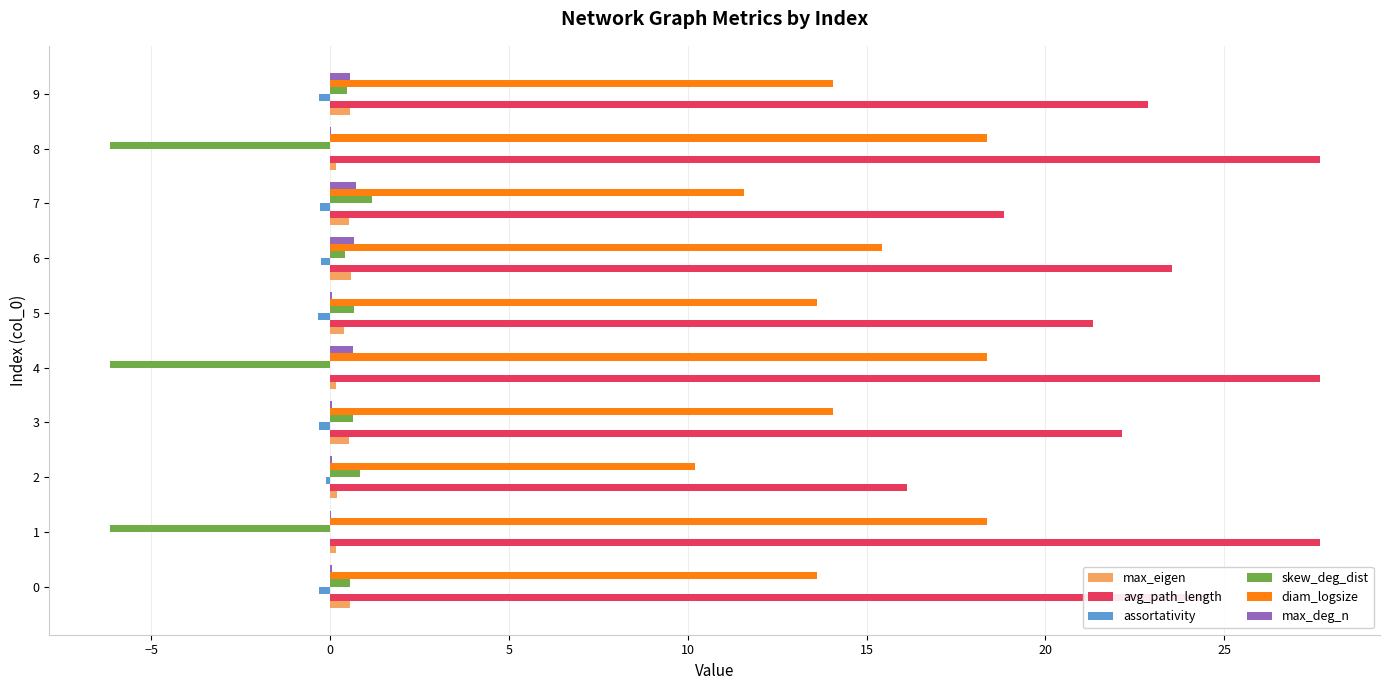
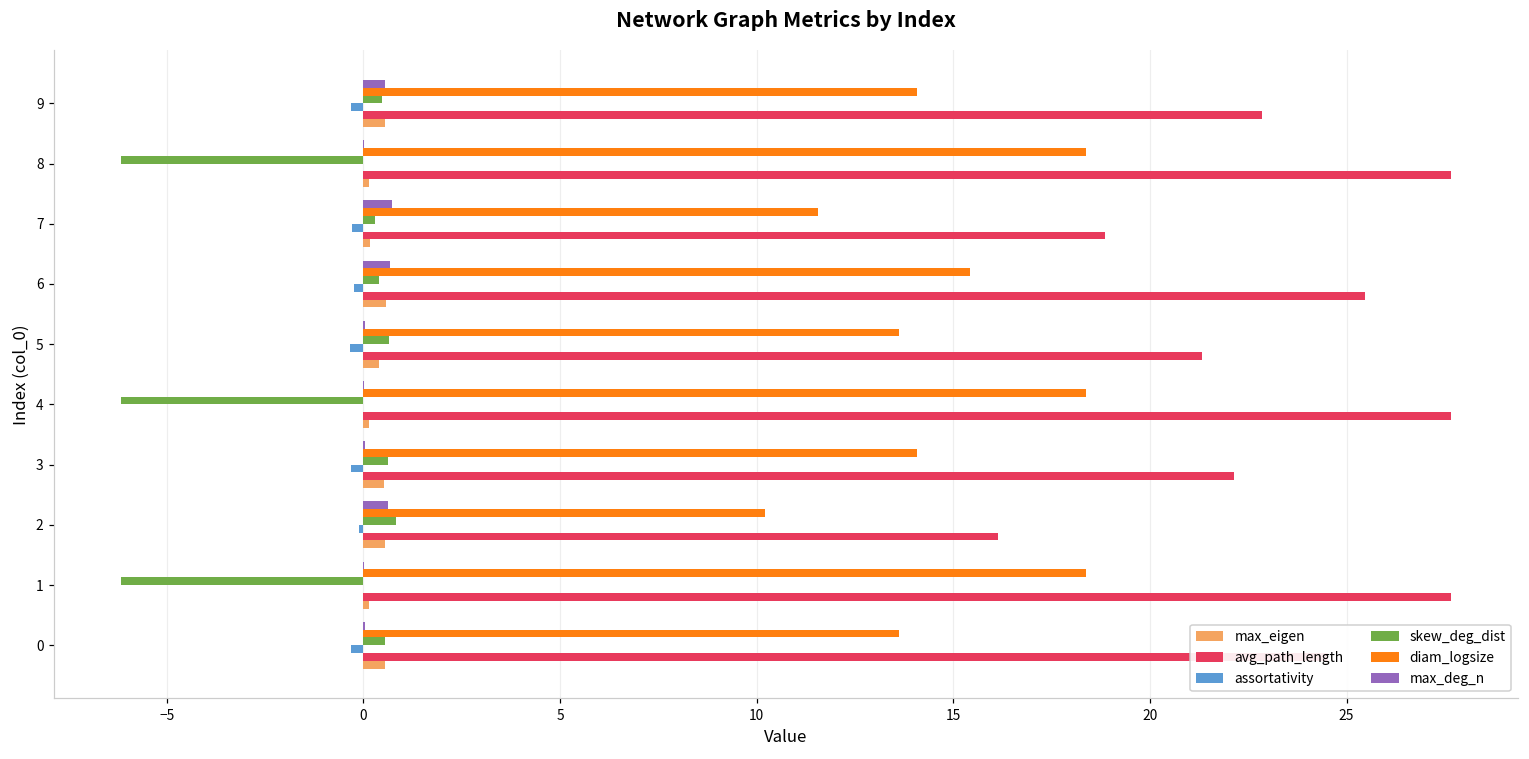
  {
    "max_eigen": {
      "9": 0.5,
      "8": 0.2,
-     "7": 0.5,
+     "7": 0.2,
      "6": 0.6,
      "5": 0.4,
      "4": 0.2,
      "3": 0.5,
-     "2": 0.2,
+     "2": 0.5,
      "1": 0.2,
      "0": 0.5
    },
    "avg_path_length": {
      "9": 22.9,
      "8": 27.7,
      "7": 18.9,
-     "6": 23.5,
+     "6": 25.5,
      "5": 21.3,
      "4": 27.7,
      "3": 22.1,
      "2": 16.1,
      "1": 27.7
    },
    "assortativity": {
      "9": -0.3,
      "7": -0.3,
      "6": -0.2,
      "5": -0.3,
      "3": -0.3,
      "2": -0.1,
      "0": -0.3
    },
    "skew_deg_dist": {
      "9": 0.5,
      "8": -6.2,
-     "7": 1.2,
+     "7": 0.3,
      "6": 0.4,
      "5": 0.7,
      "4": -6.2,
      "3": 0.6,
      "2": 0.8,
      "1": -6.2,
      "0": 0.6
    },
    "diam_logsize": {
      "9": 14.1,
      "8": 18.4,
      "7": 11.6,
      "6": 15.4,
      "5": 13.6,
      "4": 18.4,
      "3": 14.1,
      "2": 10.2,
      "1": 18.4,
      "0": 13.6
    },
    "max_deg_n": {
      "9": 0.5,
      "7": 0.7,
      "6": 0.7,
-     "4": 0.6,
-     "2": 0.0
+     "4": 0.0,
+     "2": 0.6
    }
  }
